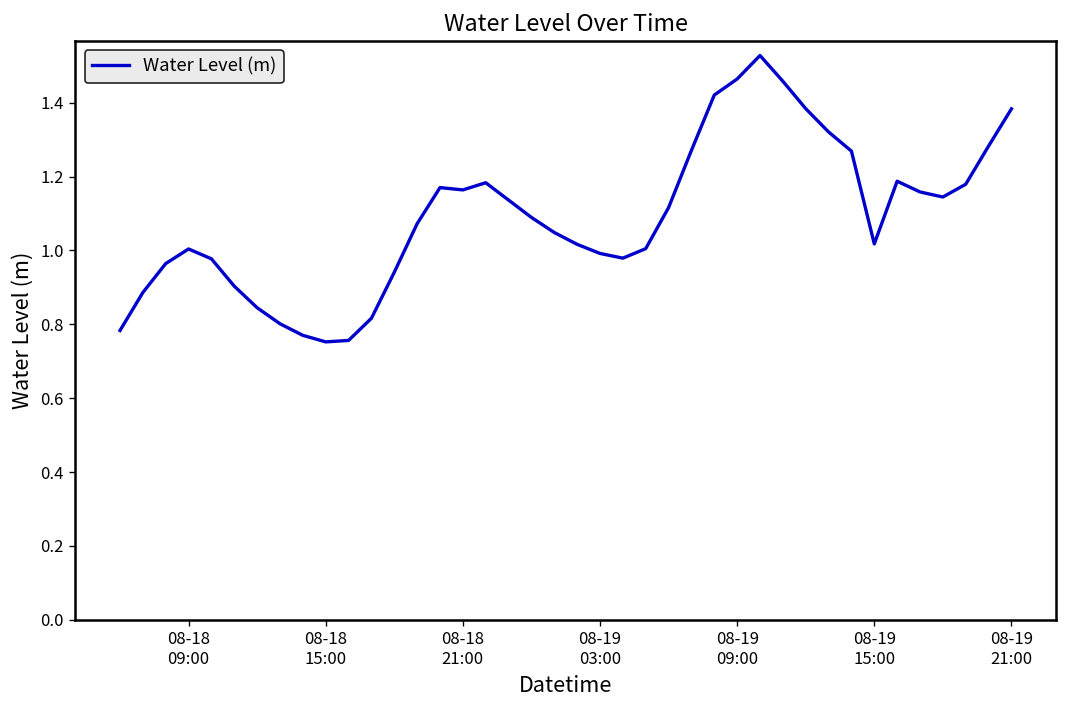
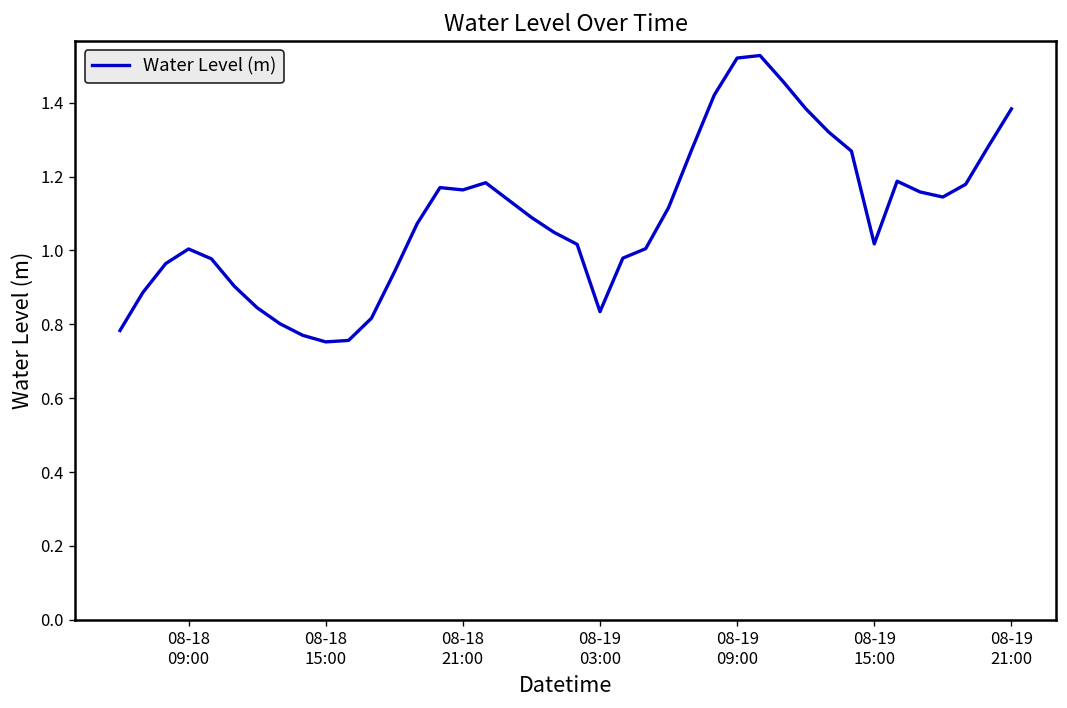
  {
    "08-18 09:00": 1.00,
    "08-18 15:00": 0.75,
    "08-18 21:00": 1.16,
-   "08-19 03:00": 0.99,
-   "08-19 09:00": 1.46,
+   "08-19 03:00": 0.83,
+   "08-19 09:00": 1.52,
    "08-19 15:00": 1.02,
    "08-19 21:00": 1.38
  }
